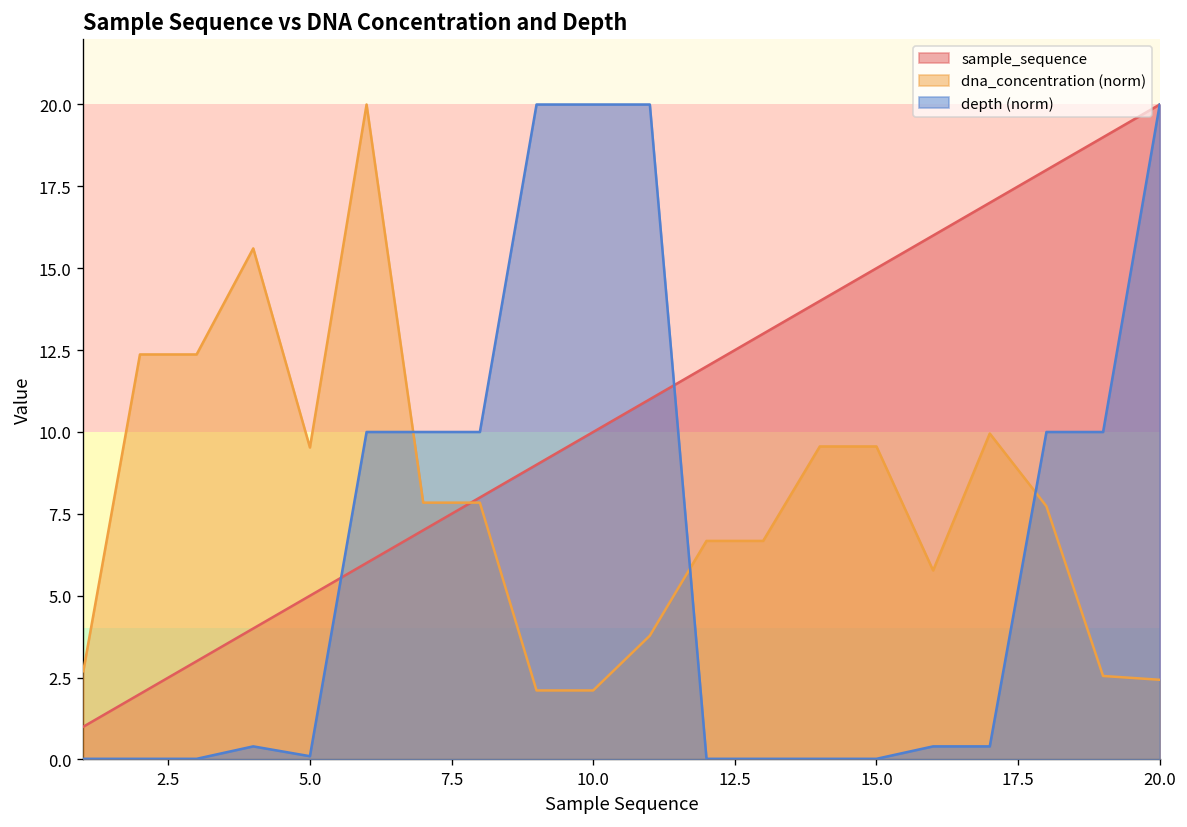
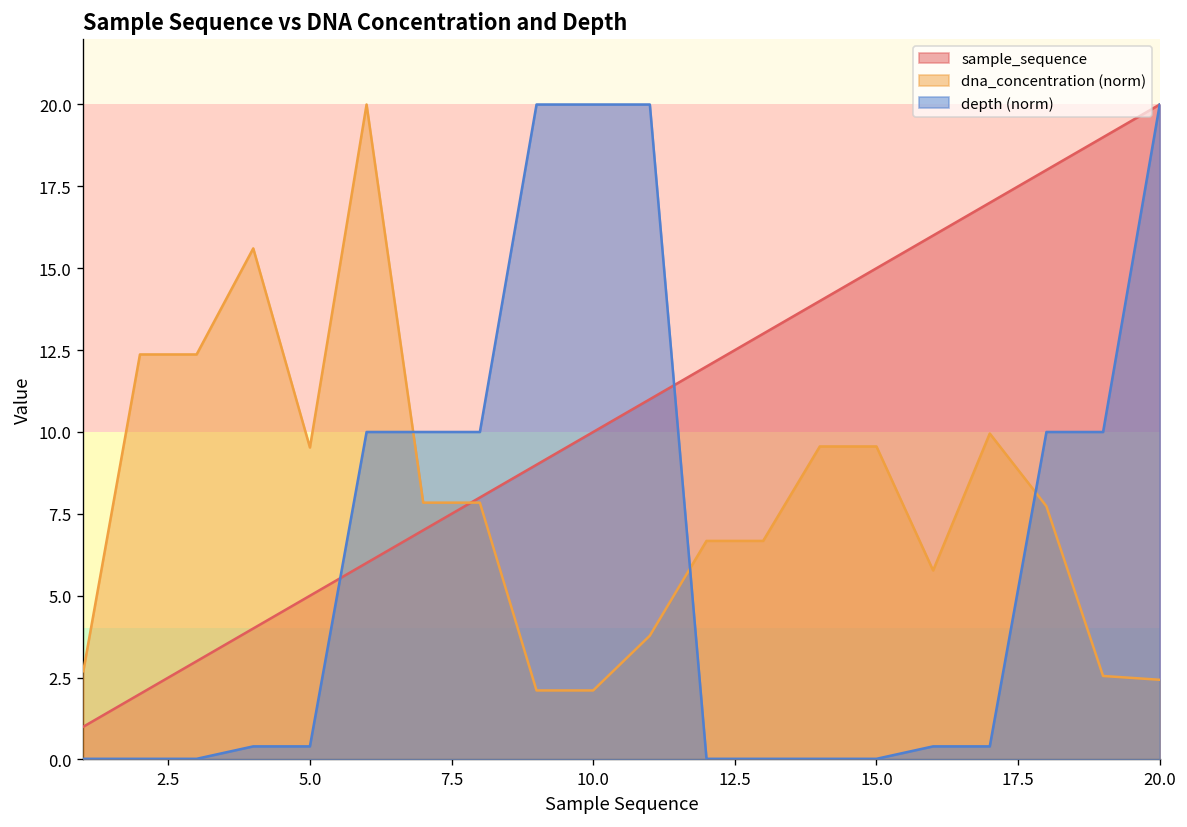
  {
    "depth (norm)": {
-     "5.0": 0.1,
+     "5.0": 0.4,
      "10.0": 20.0,
      "15.0": 0.0
    }
  }
